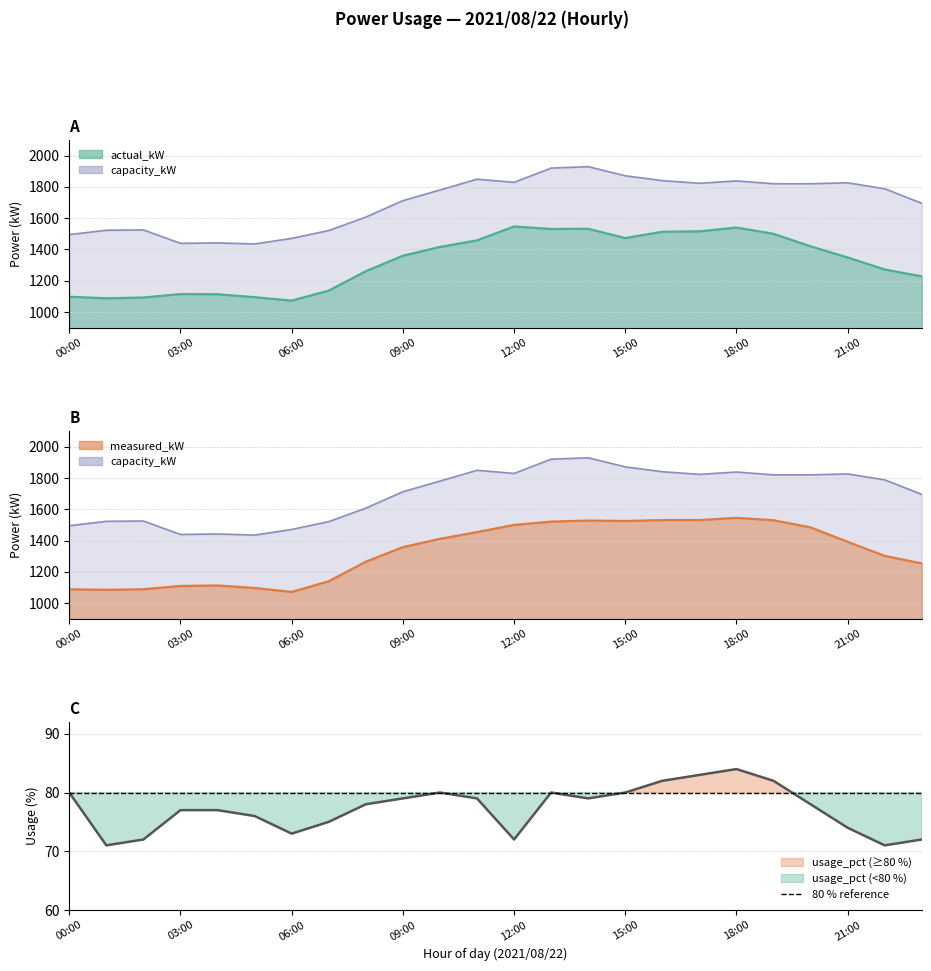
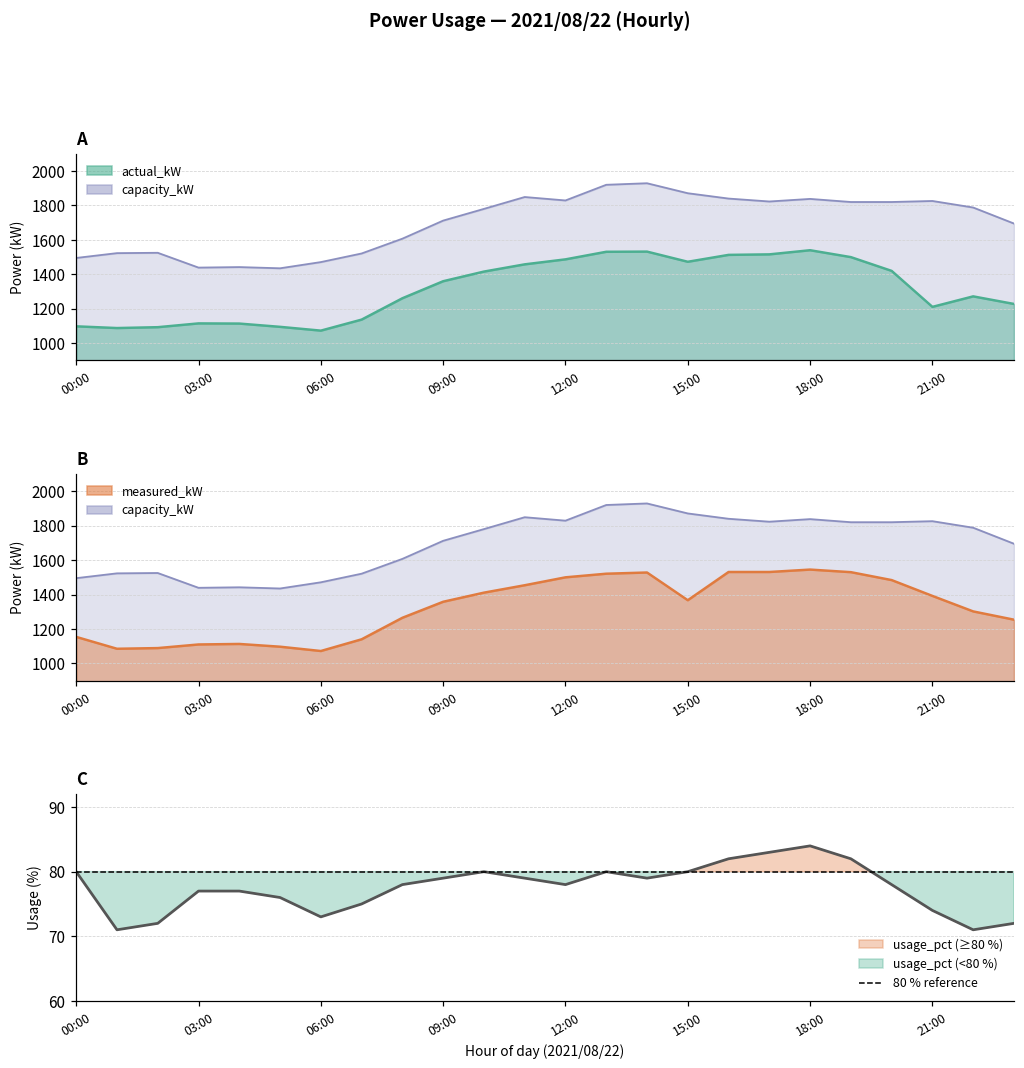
  {
    "A": {
      "capacity_kW": {
        "00:00": 1500,
        "03:00": 1440,
        "06:00": 1470,
        "09:00": 1710,
        "12:00": 1830,
        "15:00": 1870,
        "18:00": 1840,
        "21:00": 1830
      },
      "actual_kW": {
        "00:00": 1100,
        "03:00": 1120,
        "06:00": 1070,
        "09:00": 1360,
-       "12:00": 1550,
+       "12:00": 1490,
        "15:00": 1470,
        "18:00": 1540,
-       "21:00": 1350
+       "21:00": 1210
      }
    },
    "B": {
      "capacity_kW": {
        "00:00": 1500,
        "03:00": 1440,
        "06:00": 1470,
        "09:00": 1710,
        "12:00": 1830,
        "15:00": 1870,
        "18:00": 1840,
        "21:00": 1830
      },
      "measured_kW": {
-       "00:00": 1090,
+       "00:00": 1150,
        "03:00": 1110,
        "06:00": 1070,
        "09:00": 1360,
        "12:00": 1500,
-       "15:00": 1530,
+       "15:00": 1370,
        "18:00": 1550,
        "21:00": 1390
      }
    },
    "C": {
      "00:00": 80,
      "03:00": 77,
      "06:00": 73,
      "09:00": 79,
-     "12:00": 72,
+     "12:00": 78,
      "15:00": 80,
      "18:00": 84,
      "21:00": 74
    }
  }
